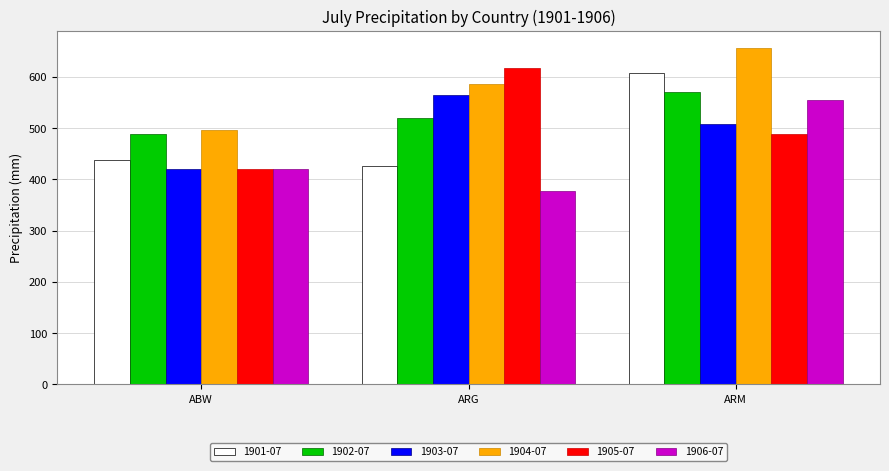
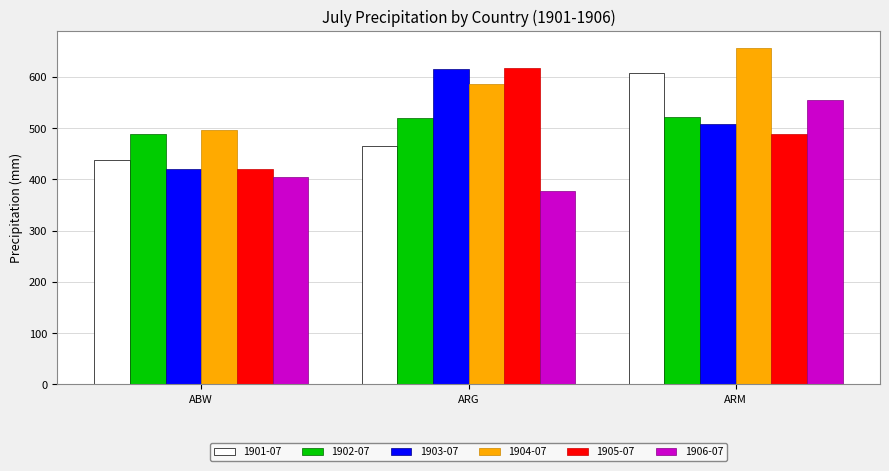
  {
    "1901-07": {
      "ABW": 440,
-     "ARG": 430,
+     "ARG": 470,
      "ARM": 610
    },
    "1902-07": {
      "ABW": 490,
      "ARG": 520,
-     "ARM": 570
+     "ARM": 520
    },
    "1903-07": {
      "ABW": 420,
-     "ARG": 570,
+     "ARG": 610,
      "ARM": 510
    },
    "1904-07": {
      "ABW": 500,
      "ARG": 590,
      "ARM": 660
    },
    "1905-07": {
      "ABW": 420,
      "ARG": 620,
      "ARM": 490
    },
    "1906-07": {
-     "ABW": 420,
+     "ABW": 400,
      "ARG": 380,
      "ARM": 550
    }
  }
